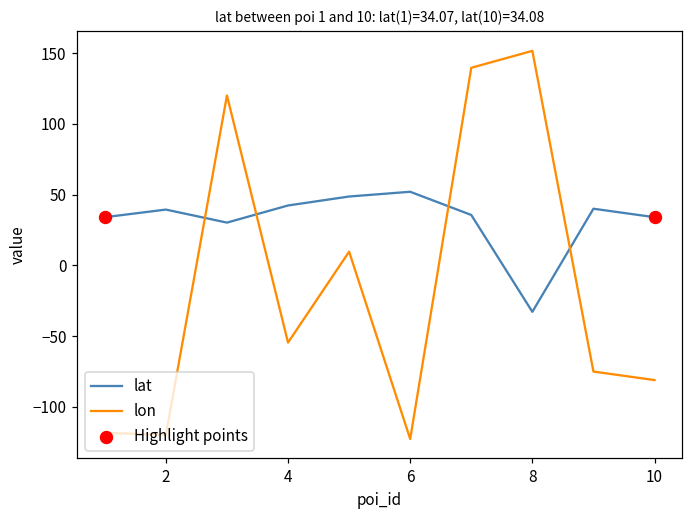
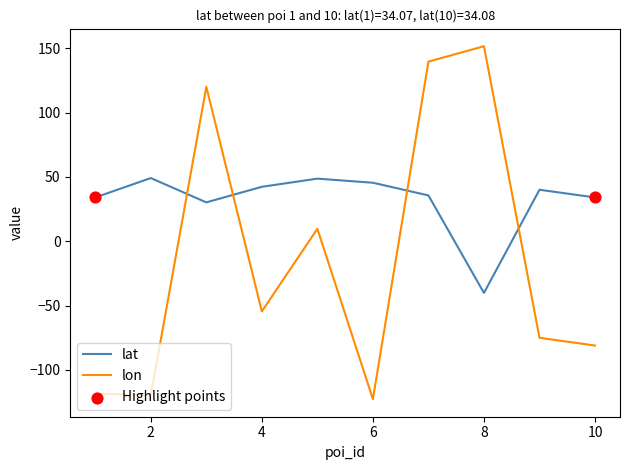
  {
    "lat": {
-     "2": 39,
+     "2": 49,
      "4": 42,
-     "6": 52,
-     "8": -33
+     "6": 46,
+     "8": -40
    },
    "lon": {
      "4": -55,
      "6": -123,
      "8": 152,
      "10": -81
    }
  }
